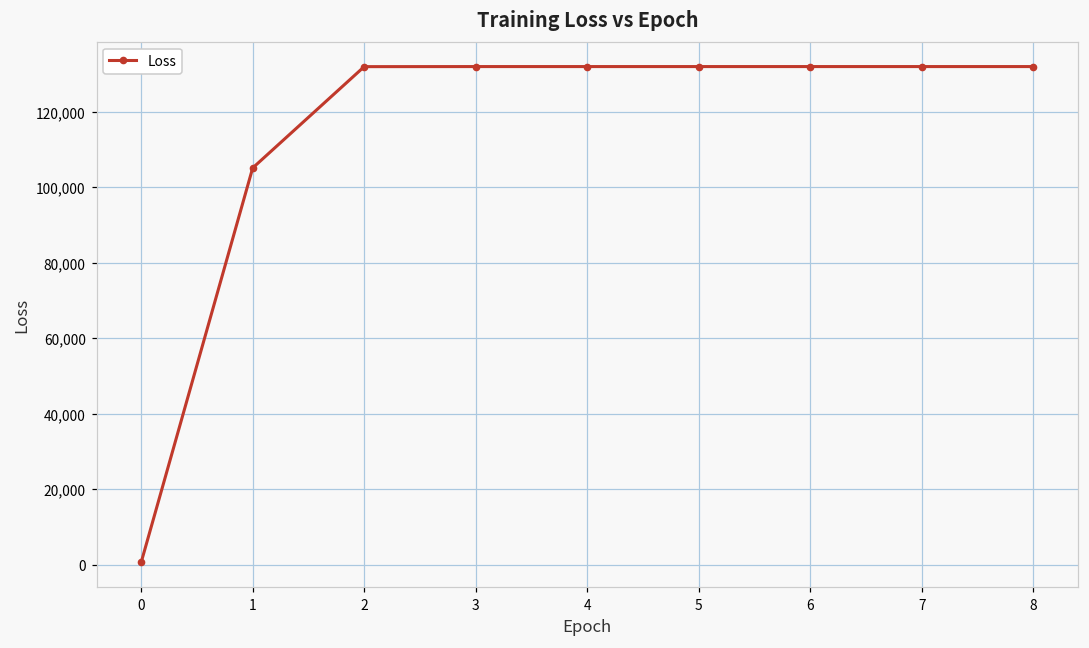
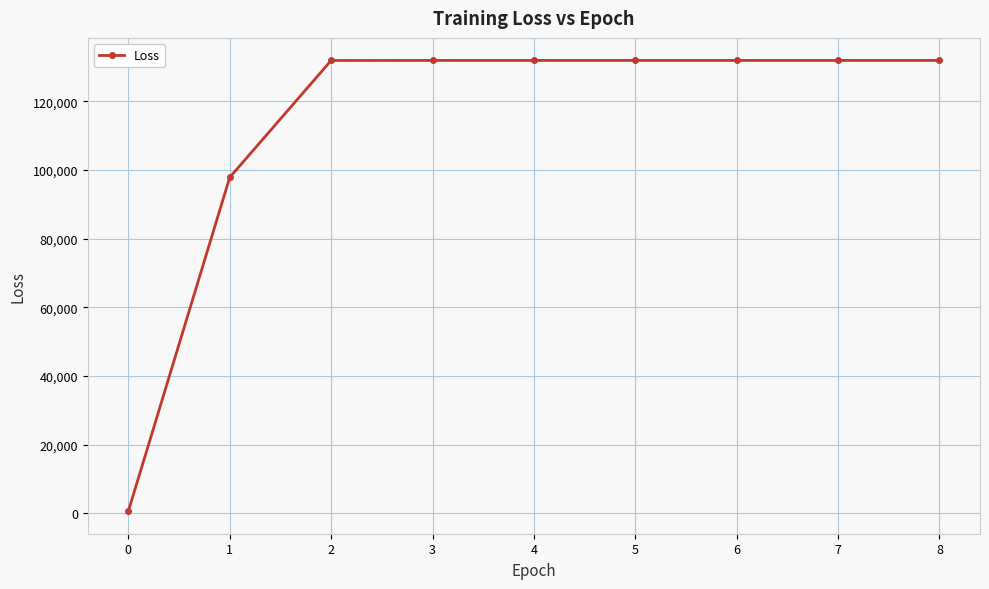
  {
    "0": "1,000",
-   "1": "105,000",
+   "1": "98,000",
    "2": "132,000",
    "3": "132,000",
    "4": "132,000",
    "5": "132,000",
    "6": "132,000",
    "7": "132,000",
    "8": "132,000"
  }
